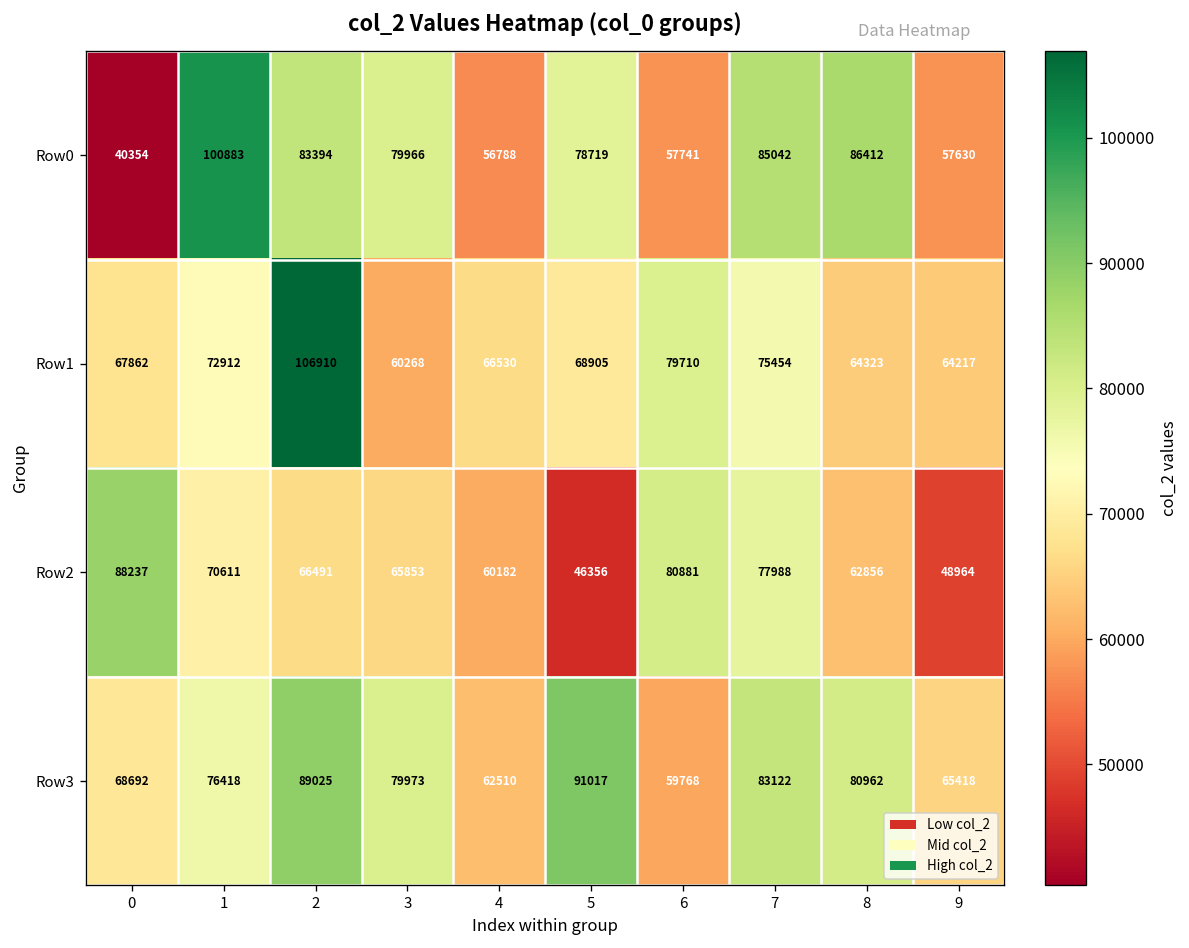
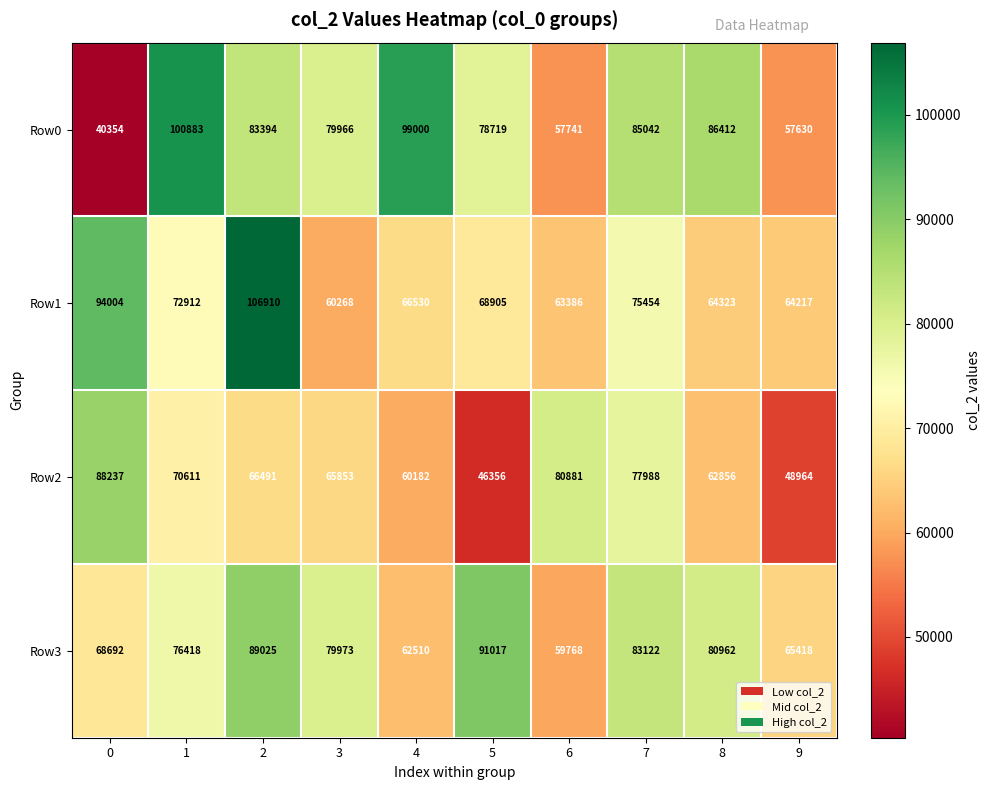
  {
    "Row0": {
      "0": 40354,
      "1": 100883,
      "2": 83394,
      "3": 79966,
-     "4": 56788,
+     "4": 99000,
      "5": 78719,
      "6": 57741,
      "7": 85042,
      "8": 86412,
      "9": 57630
    },
    "Row1": {
-     "0": 67862,
+     "0": 94004,
      "1": 72912,
      "2": 106910,
      "3": 60268,
      "4": 66530,
      "5": 68905,
-     "6": 79710,
+     "6": 63386,
      "7": 75454,
      "8": 64323,
      "9": 64217
    },
    "Row2": {
      "0": 88237,
      "1": 70611,
      "2": 66491,
      "3": 65853,
      "4": 60182,
      "5": 46356,
      "6": 80881,
      "7": 77988,
      "8": 62856,
      "9": 48964
    },
    "Row3": {
      "0": 68692,
      "1": 76418,
      "2": 89025,
      "3": 79973,
      "4": 62510,
      "5": 91017,
      "6": 59768,
      "7": 83122,
      "8": 80962,
      "9": 65418
    }
  }
